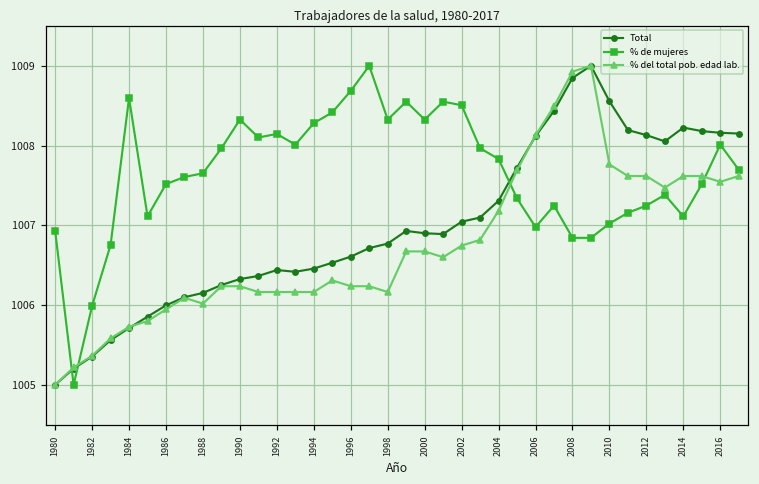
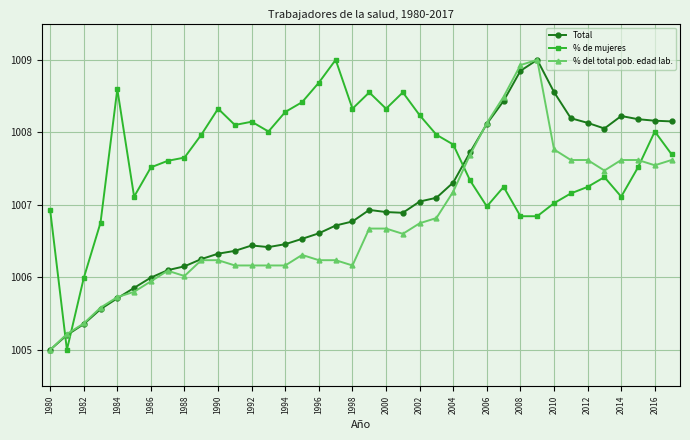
  {
    "Total": {
      "1986": 1006.0,
      "1988": 1006.2,
      "1990": 1006.3,
      "1992": 1006.4,
      "1994": 1006.5,
      "1996": 1006.6,
      "1998": 1006.8,
      "2000": 1006.9,
      "2002": 1007.0,
      "2004": 1007.3,
      "2008": 1008.8,
      "2010": 1008.6,
      "2012": 1008.1,
      "2014": 1008.2,
      "2016": 1008.2
    },
    "% de mujeres": {
      "1980": 1006.9,
      "1982": 1006.0,
      "1984": 1008.6,
      "1986": 1007.5,
      "1988": 1007.7,
      "1990": 1008.3,
      "1992": 1008.1,
      "1994": 1008.3,
      "1996": 1008.7,
      "1998": 1008.3,
      "2000": 1008.3,
-     "2002": 1008.5,
+     "2002": 1008.2,
      "2004": 1007.8,
      "2006": 1007.0,
      "2008": 1006.8,
      "2010": 1007.0,
      "2012": 1007.2,
      "2014": 1007.1,
      "2016": 1008.0
    },
    "% del total pob. edad lab.": {
      "1986": 1005.9,
      "1988": 1006.0,
      "1990": 1006.2,
      "1992": 1006.2,
      "1994": 1006.2,
      "1996": 1006.2,
      "1998": 1006.2,
      "2000": 1006.7,
      "2002": 1006.7,
      "2004": 1007.2,
      "2008": 1008.9,
      "2010": 1007.8,
      "2012": 1007.6,
      "2014": 1007.6,
      "2016": 1007.5
    }
  }
